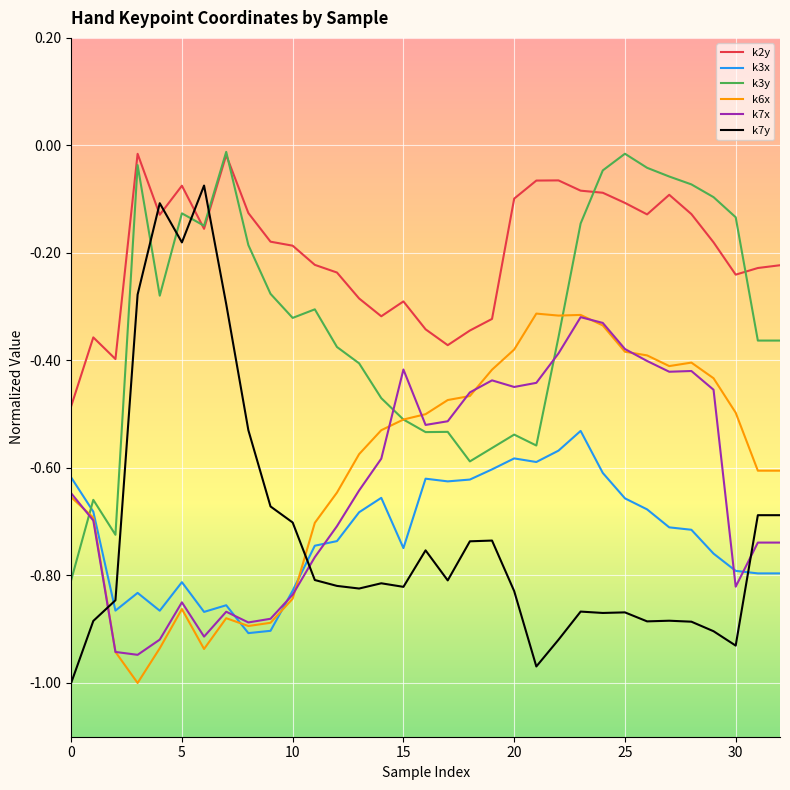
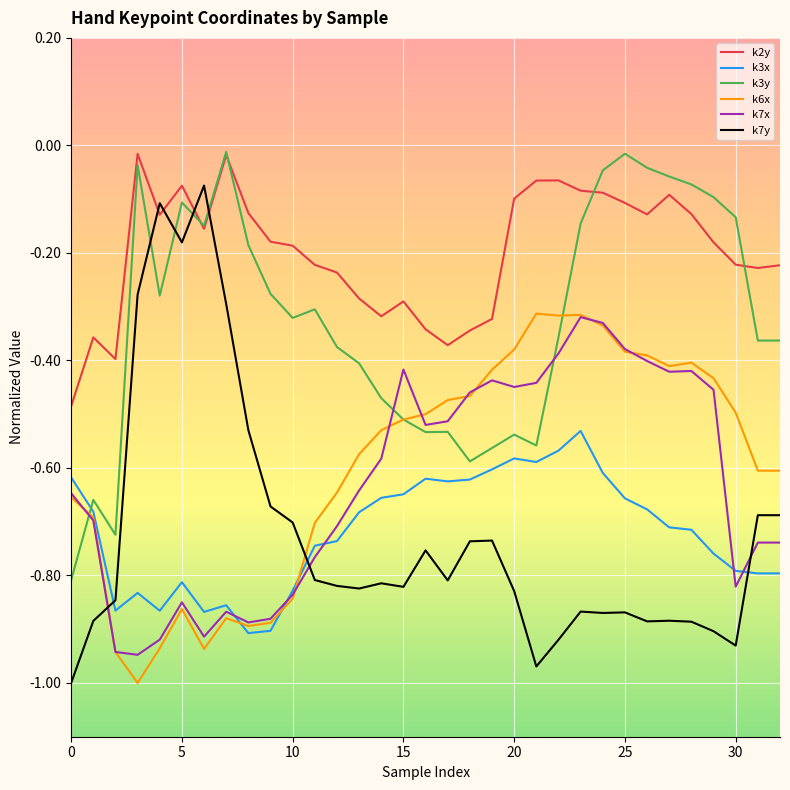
  {
    "k2y": {
      "0": -0.49,
      "5": -0.08,
      "10": -0.19,
      "15": -0.29,
      "20": -0.10,
      "25": -0.11,
-     "30": -0.24
+     "30": -0.22
    },
    "k3x": {
      "0": -0.62,
      "5": -0.81,
      "10": -0.83,
-     "15": -0.75,
+     "15": -0.65,
      "20": -0.58,
      "25": -0.66,
      "30": -0.79
    },
    "k3y": {
      "0": -0.81,
-     "5": -0.13,
+     "5": -0.11,
      "10": -0.32,
      "20": -0.54,
      "25": -0.02,
      "30": -0.13
    },
    "k6x": {
      "0": -0.65,
      "5": -0.86,
      "10": -0.84,
      "20": -0.38,
      "25": -0.38,
      "30": -0.50
    },
    "k7x": {
      "0": -0.65,
      "5": -0.85,
      "10": -0.84,
      "15": -0.42,
      "20": -0.45,
      "25": -0.38,
      "30": -0.82
    },
    "k7y": {
      "0": -1.00,
      "5": -0.18,
      "10": -0.70,
      "15": -0.82,
      "20": -0.83,
      "25": -0.87,
      "30": -0.93
    }
  }
